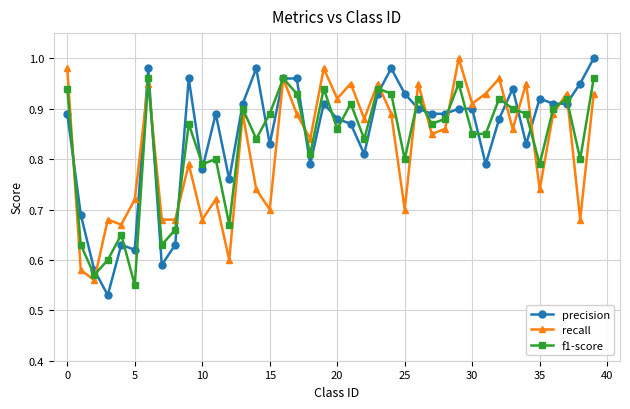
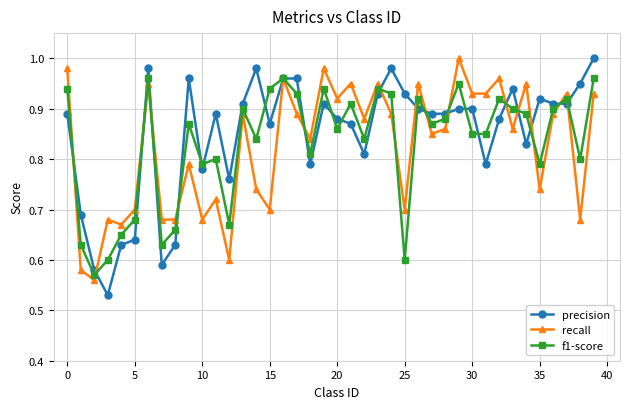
  {
    "precision": {
      "0": 0.89,
-     "5": 0.62,
+     "5": 0.64,
      "10": 0.78,
-     "15": 0.83,
+     "15": 0.87,
      "20": 0.88,
      "25": 0.93,
      "30": 0.90,
      "35": 0.92
    },
    "recall": {
      "0": 0.98,
-     "5": 0.72,
+     "5": 0.70,
      "10": 0.68,
      "15": 0.70,
      "20": 0.92,
      "25": 0.70,
-     "30": 0.91,
+     "30": 0.93,
      "35": 0.74
    },
    "f1-score": {
      "0": 0.94,
-     "5": 0.55,
+     "5": 0.68,
      "10": 0.79,
-     "15": 0.89,
+     "15": 0.94,
      "20": 0.86,
-     "25": 0.8,
+     "25": 0.6,
      "30": 0.85,
      "35": 0.79
    }
  }
